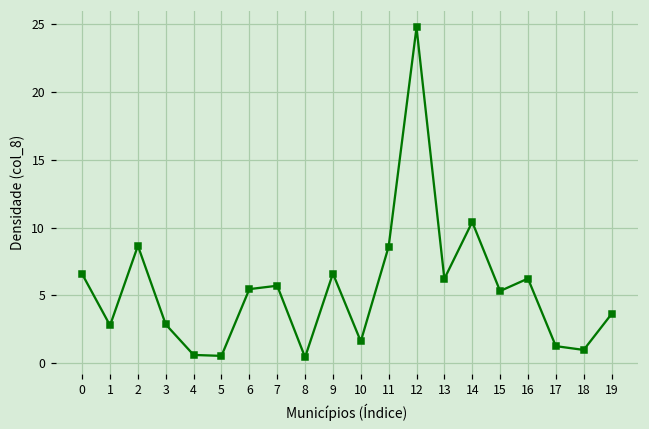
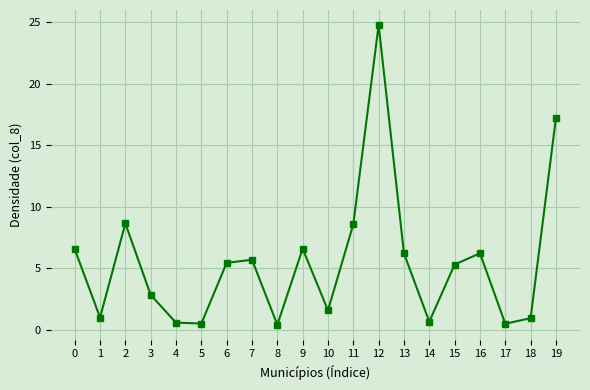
  {
    "0": 6.6,
-   "1": 2.8,
+   "1": 1.0,
    "2": 8.7,
    "3": 2.8,
    "4": 0.6,
    "5": 0.5,
    "6": 5.5,
    "7": 5.7,
    "8": 0.4,
    "9": 6.6,
    "10": 1.6,
    "11": 8.6,
    "12": 24.8,
    "13": 6.2,
-   "14": 10.4,
+   "14": 0.7,
    "15": 5.3,
    "16": 6.2,
-   "17": 1.2,
+   "17": 0.5,
    "18": 1.0,
-   "19": 3.6
+   "19": 17.2
  }
